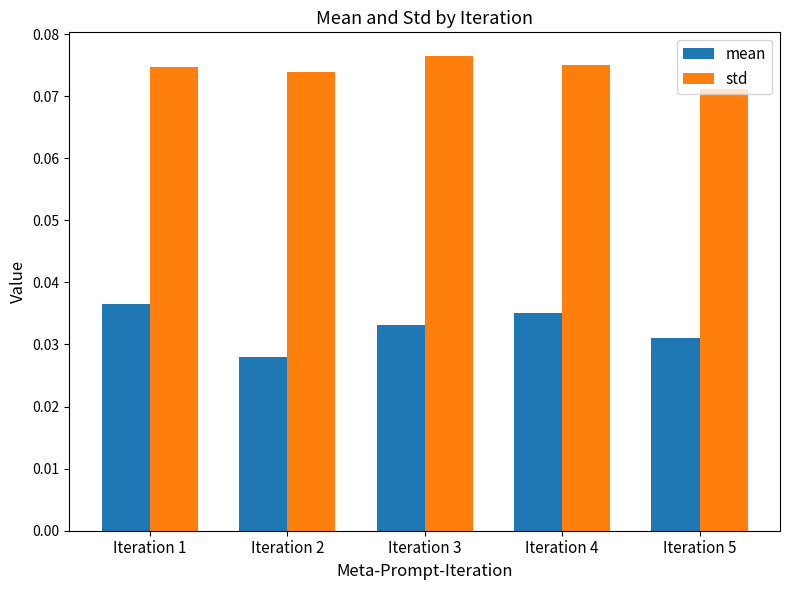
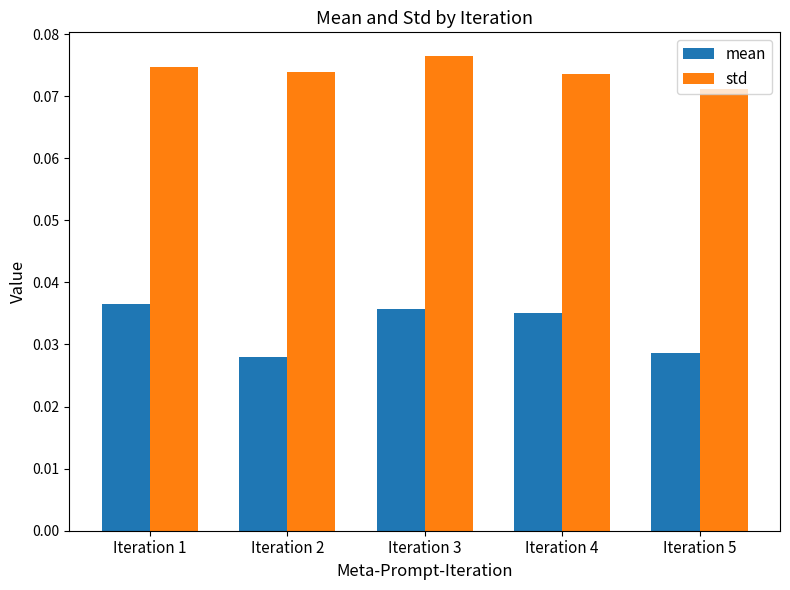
  {
    "mean": {
      "Iteration 1": 0.036,
      "Iteration 2": 0.028,
-     "Iteration 3": 0.033,
+     "Iteration 3": 0.036,
      "Iteration 4": 0.035,
-     "Iteration 5": 0.031
+     "Iteration 5": 0.029
    },
    "std": {
      "Iteration 1": 0.075,
      "Iteration 2": 0.074,
      "Iteration 3": 0.076,
-     "Iteration 4": 0.075
+     "Iteration 4": 0.074
    }
  }
